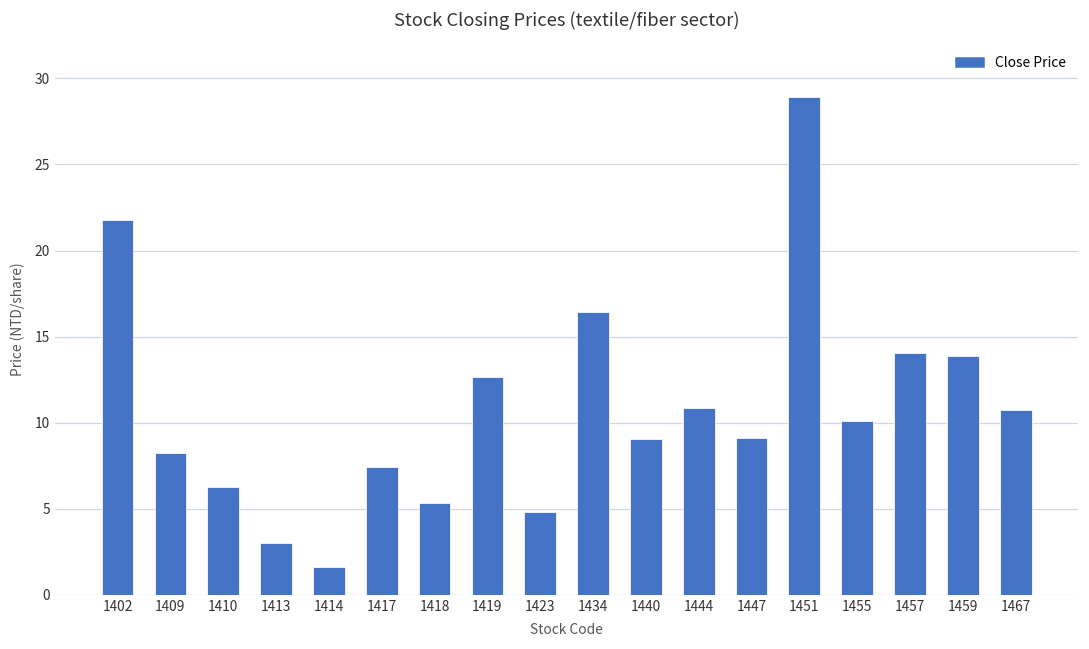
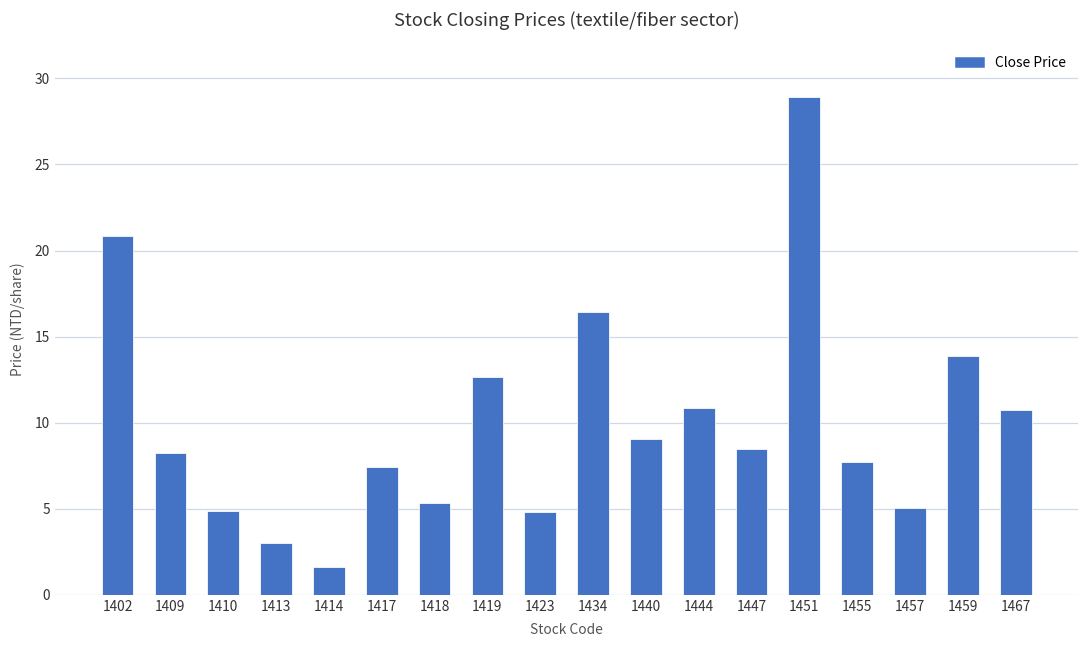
  {
-   "1402": 21.8,
+   "1402": 20.9,
    "1409": 8.2,
-   "1410": 6.3,
+   "1410": 4.9,
    "1413": 3.0,
    "1414": 1.6,
    "1417": 7.5,
    "1418": 5.3,
    "1419": 12.7,
    "1423": 4.8,
    "1434": 16.5,
    "1440": 9.1,
    "1444": 10.9,
-   "1447": 9.1,
+   "1447": 8.5,
    "1451": 28.9,
-   "1455": 10.1,
-   "1457": 14.1,
+   "1455": 7.7,
+   "1457": 5.1,
    "1459": 13.9,
    "1467": 10.7
  }
